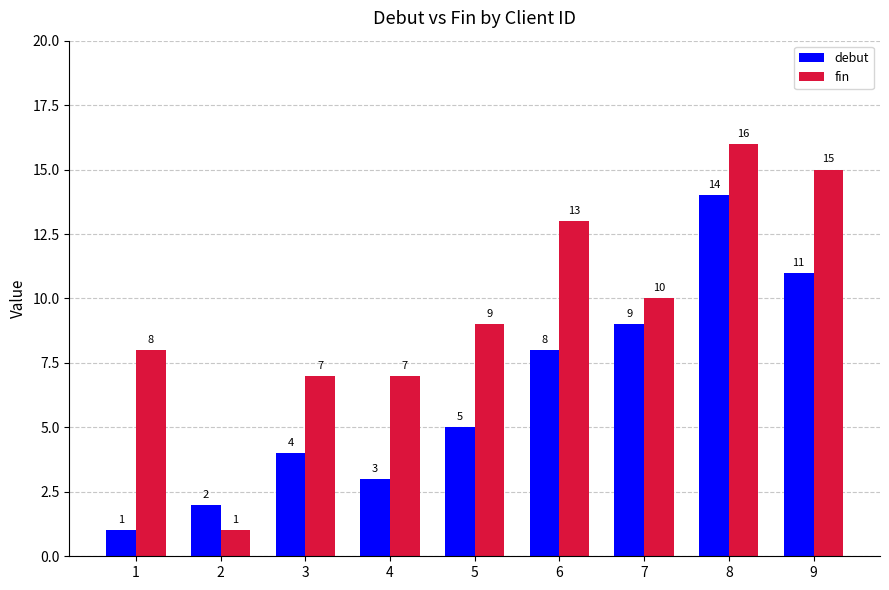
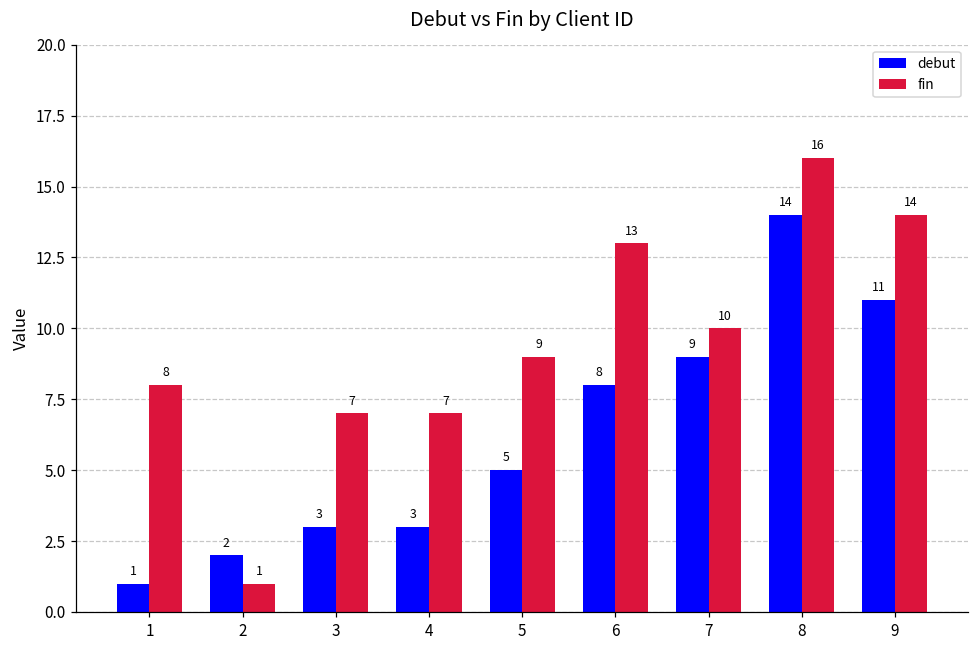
  {
    "debut": {
      "1": 1,
      "2": 2,
-     "3": 4,
+     "3": 3,
      "4": 3,
      "5": 5,
      "6": 8,
      "7": 9,
      "8": 14,
      "9": 11
    },
    "fin": {
      "1": 8,
      "2": 1,
      "3": 7,
      "4": 7,
      "5": 9,
      "6": 13,
      "7": 10,
      "8": 16,
-     "9": 15
+     "9": 14
    }
  }
